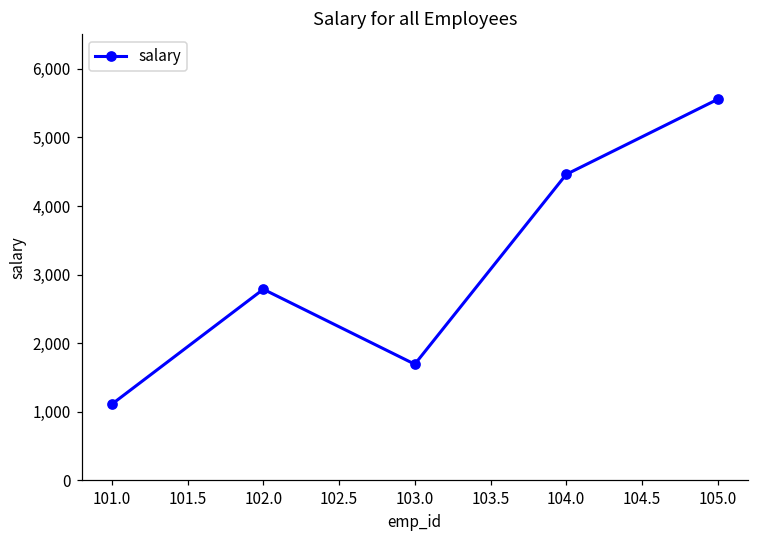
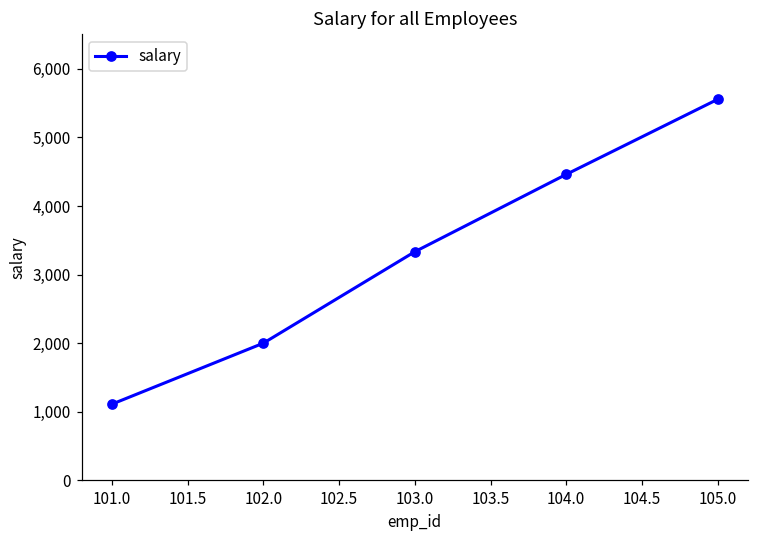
  {
    "101.0": "1,100",
-   "102.0": "2,800",
-   "103.0": "1,700",
+   "102.0": "2,000",
+   "103.0": "3,300",
    "104.0": "4,500",
    "105.0": "5,600"
  }
